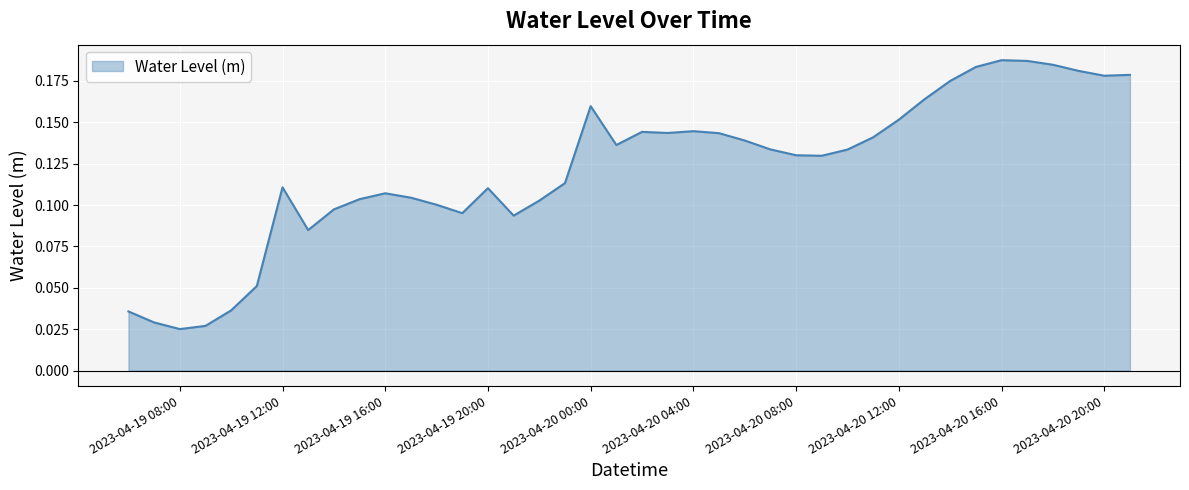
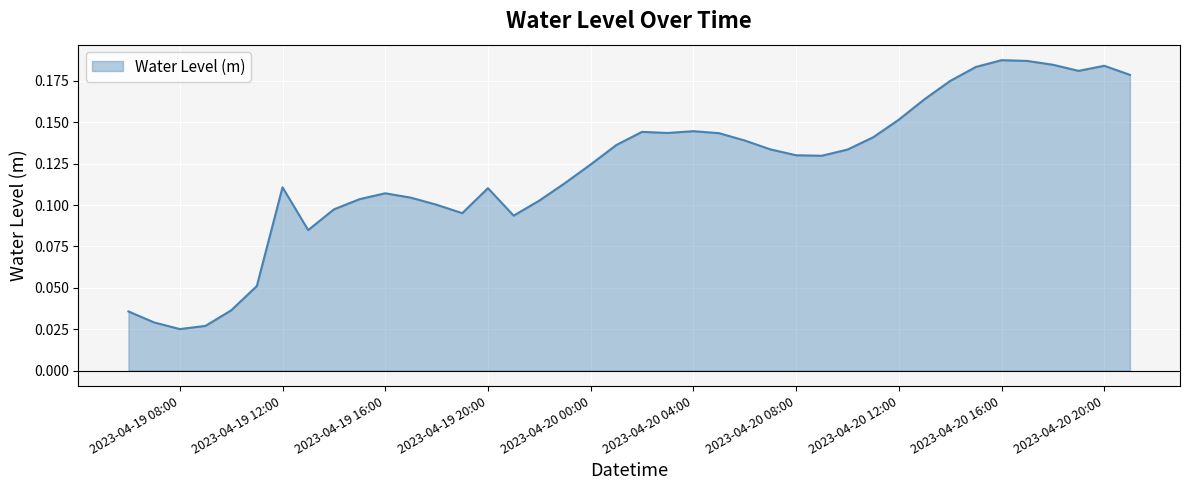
  {
    "2023-04-19 08:00": 0.025,
    "2023-04-19 12:00": 0.111,
    "2023-04-19 16:00": 0.107,
    "2023-04-19 20:00": 0.110,
-   "2023-04-20 00:00": 0.160,
+   "2023-04-20 00:00": 0.124,
    "2023-04-20 04:00": 0.145,
    "2023-04-20 08:00": 0.130,
    "2023-04-20 12:00": 0.152,
    "2023-04-20 16:00": 0.188,
-   "2023-04-20 20:00": 0.178
+   "2023-04-20 20:00": 0.184
  }
